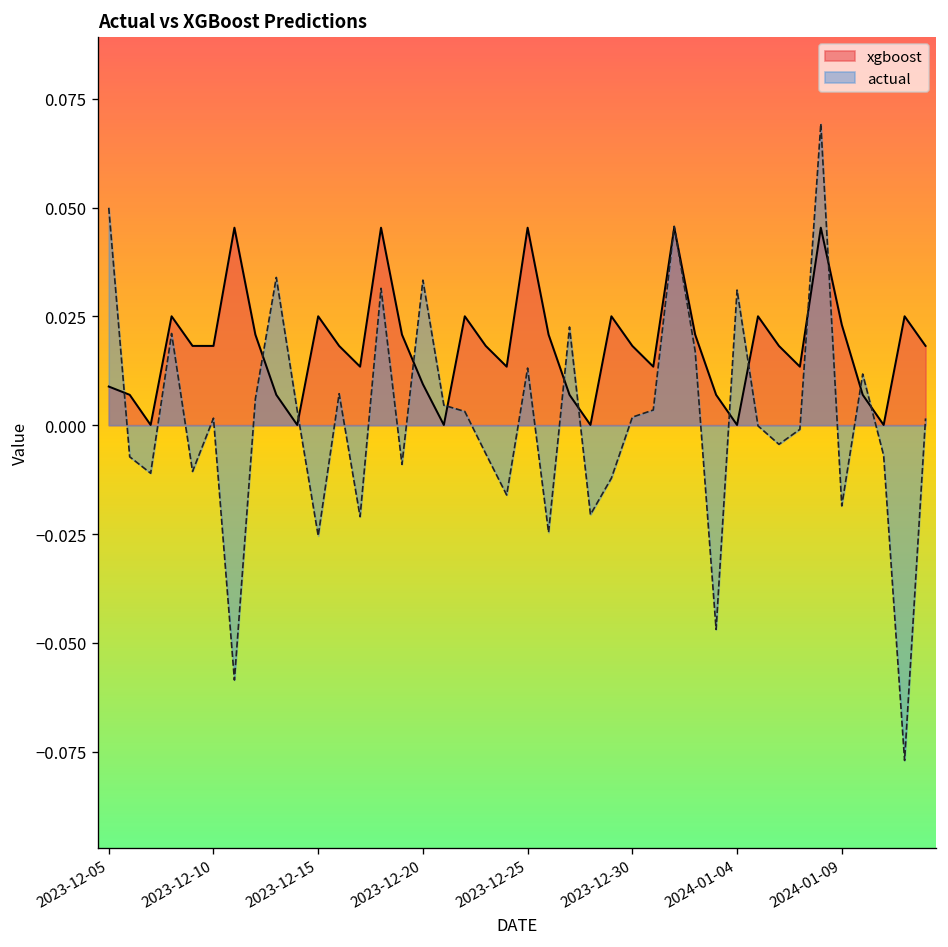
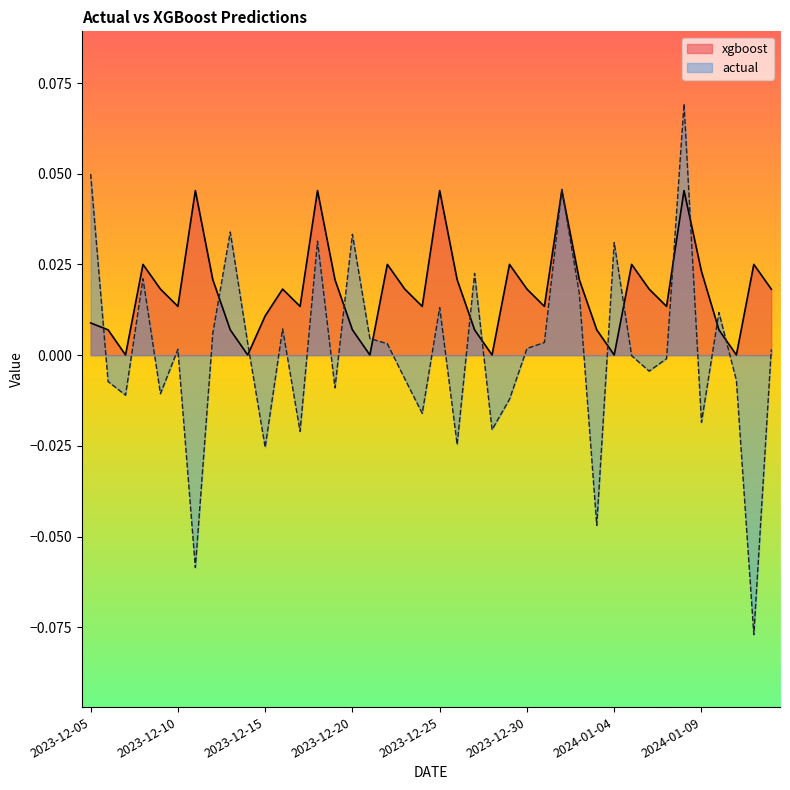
  {
    "xgboost": {
      "2023-12-05": 0.009,
-     "2023-12-10": 0.018,
-     "2023-12-15": 0.025,
-     "2023-12-20": 0.009,
+     "2023-12-10": 0.013,
+     "2023-12-15": 0.011,
+     "2023-12-20": 0.007,
      "2023-12-25": 0.045,
      "2023-12-30": 0.018,
      "2024-01-04": 0.000,
      "2024-01-09": 0.023
    }
  }
